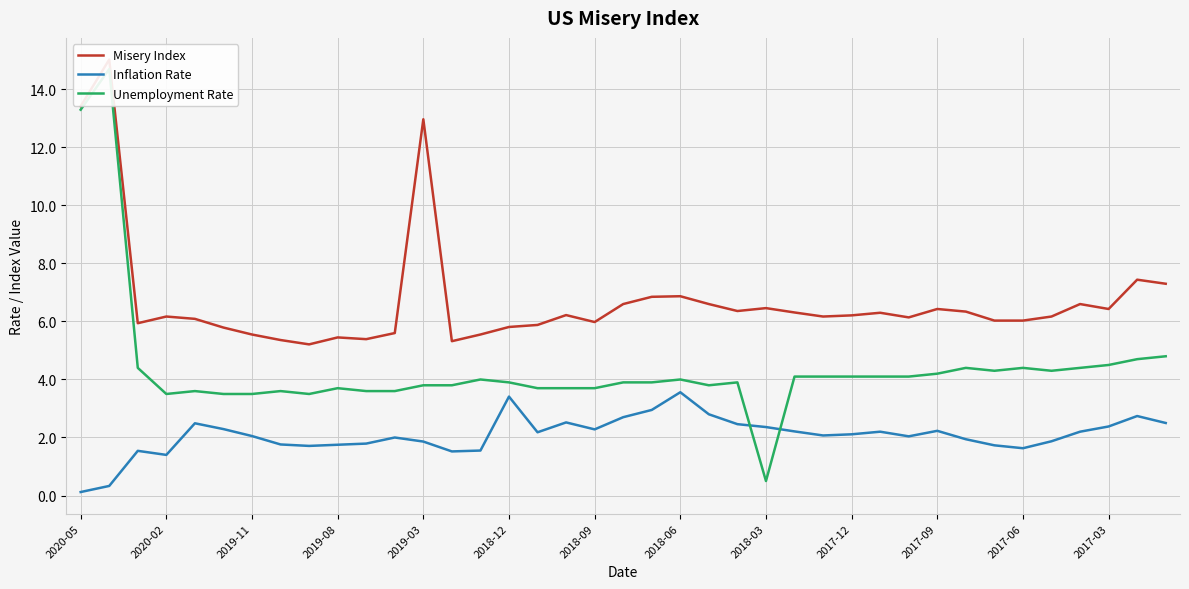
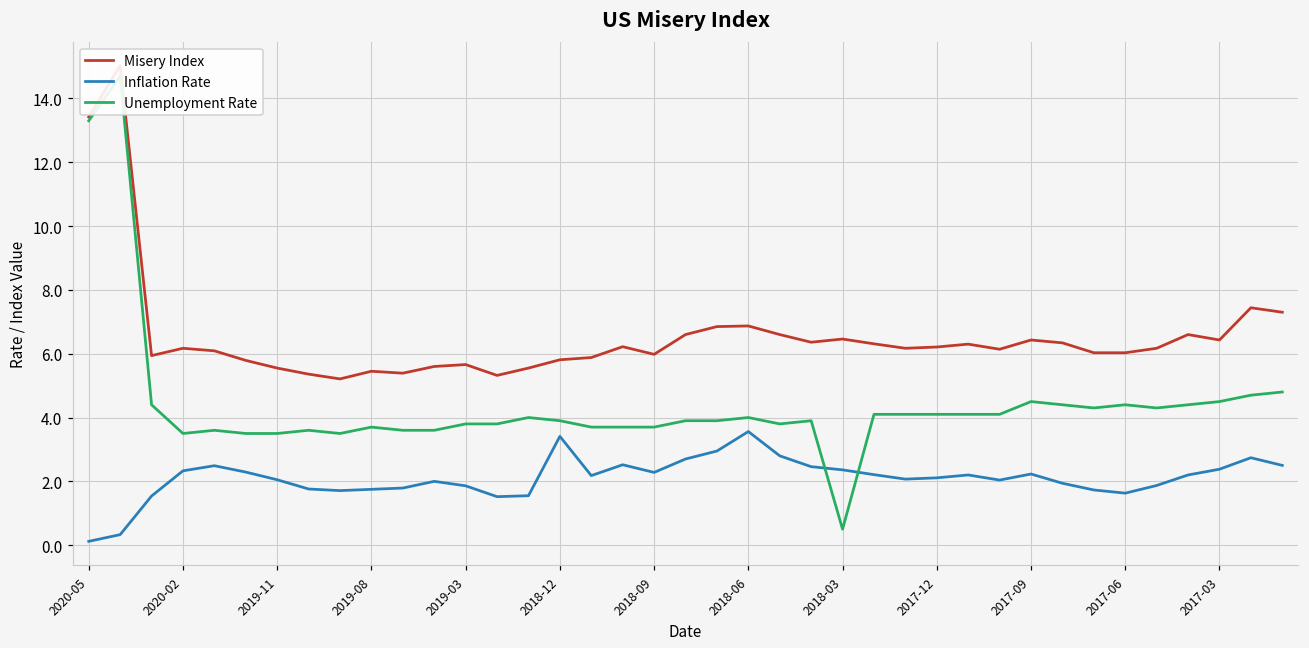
  {
    "Misery Index": {
      "2020-05": 13.4,
      "2020-02": 6.2,
      "2019-11": 5.6,
      "2019-08": 5.5,
-     "2019-03": 13.0,
+     "2019-03": 5.7,
      "2018-12": 5.8,
      "2018-09": 6.0,
      "2018-06": 6.9,
      "2018-03": 6.5,
      "2017-12": 6.2,
      "2017-09": 6.4,
      "2017-06": 6.0,
      "2017-03": 6.4
    },
    "Inflation Rate": {
      "2020-05": 0.1,
-     "2020-02": 1.4,
+     "2020-02": 2.3,
      "2019-11": 2.1,
      "2019-08": 1.8,
      "2019-03": 1.9,
      "2018-12": 3.4,
      "2018-09": 2.3,
      "2018-06": 3.6,
      "2018-03": 2.4,
      "2017-12": 2.1,
      "2017-09": 2.2,
      "2017-06": 1.6,
      "2017-03": 2.4
    },
    "Unemployment Rate": {
      "2020-05": 13.3,
      "2020-02": 3.5,
      "2019-11": 3.5,
      "2019-08": 3.7,
      "2019-03": 3.8,
      "2018-12": 3.9,
      "2018-09": 3.7,
      "2018-06": 4.0,
      "2018-03": 0.5,
      "2017-12": 4.1,
-     "2017-09": 4.2,
+     "2017-09": 4.5,
      "2017-06": 4.4,
      "2017-03": 4.5
    }
  }
